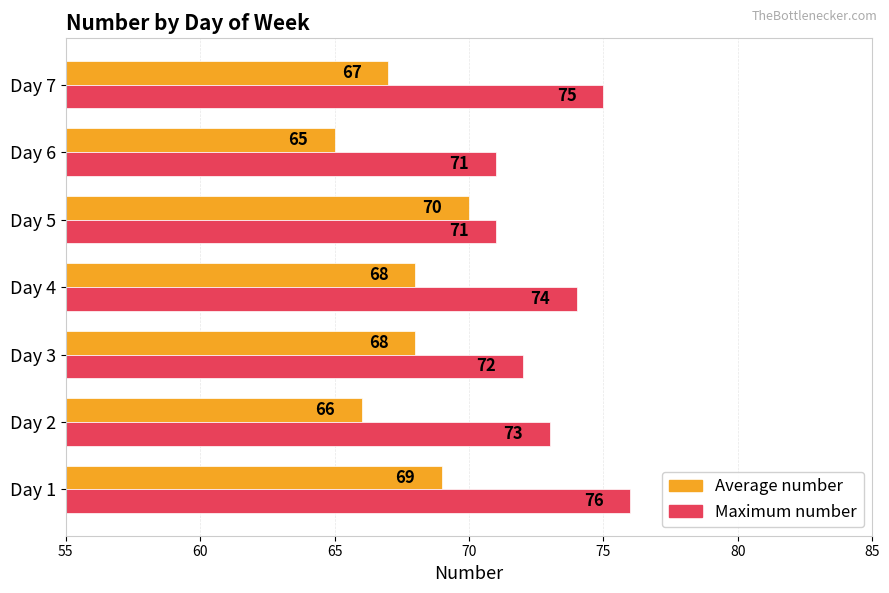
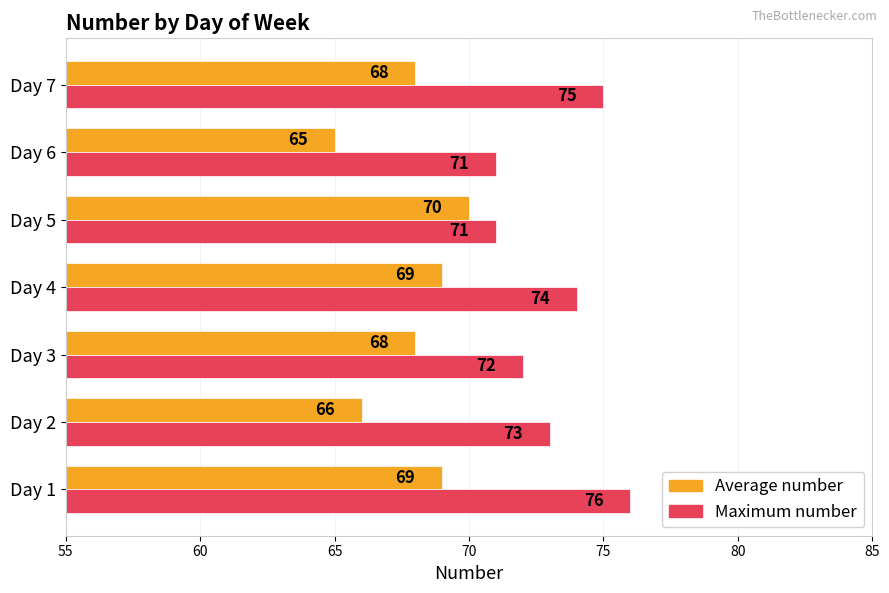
  {
    "Average number": {
-     "Day 7": 67,
+     "Day 7": 68,
      "Day 6": 65,
      "Day 5": 70,
-     "Day 4": 68,
+     "Day 4": 69,
      "Day 3": 68,
      "Day 2": 66,
      "Day 1": 69
    },
    "Maximum number": {
      "Day 7": 75,
      "Day 6": 71,
      "Day 5": 71,
      "Day 4": 74,
      "Day 3": 72,
      "Day 2": 73,
      "Day 1": 76
    }
  }
